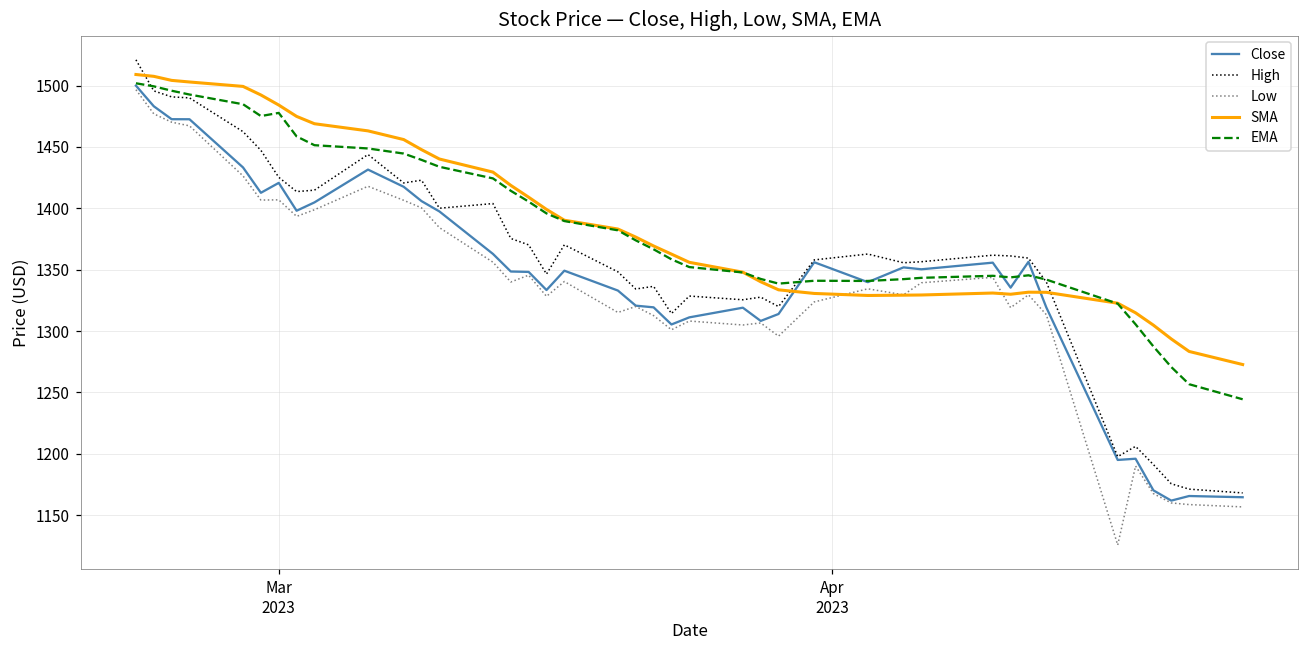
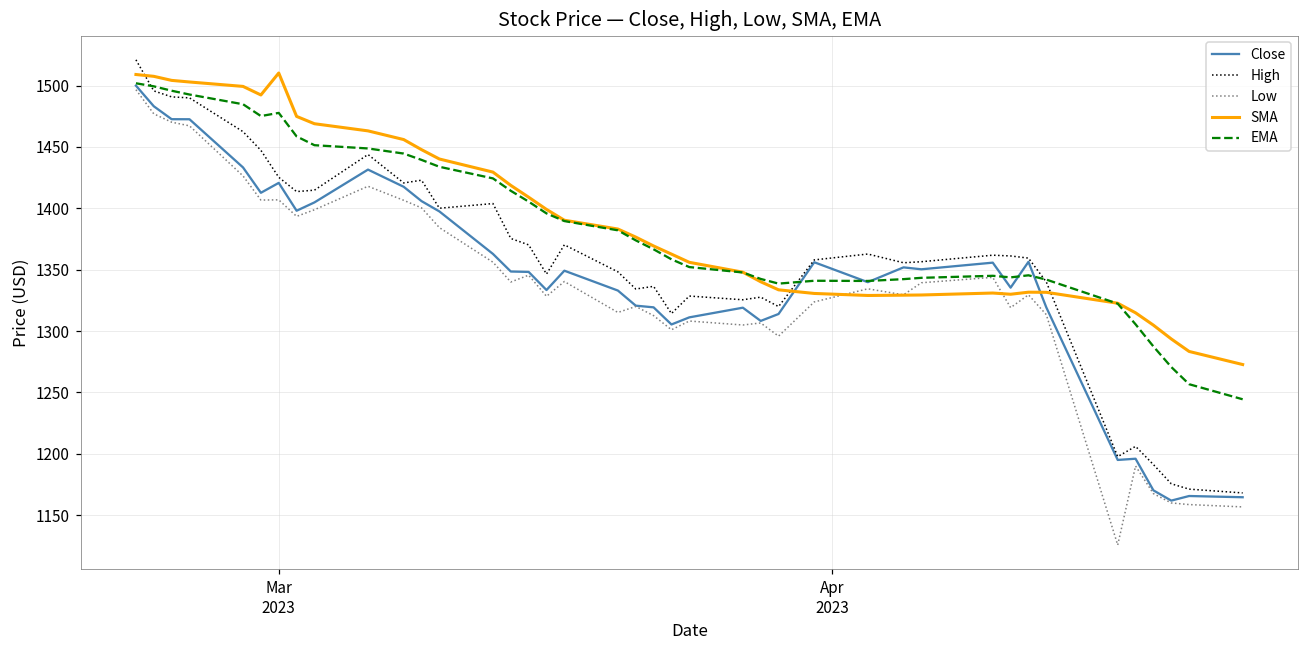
  {
    "Close": {
      "Mar 2023": 1421
    },
    "High": {
      "Mar 2023": 1425
    },
    "Low": {
      "Mar 2023": 1407
    },
    "SMA": {
-     "Mar 2023": 1484
+     "Mar 2023": 1510
    },
    "EMA": {
      "Mar 2023": 1478
    }
  }
